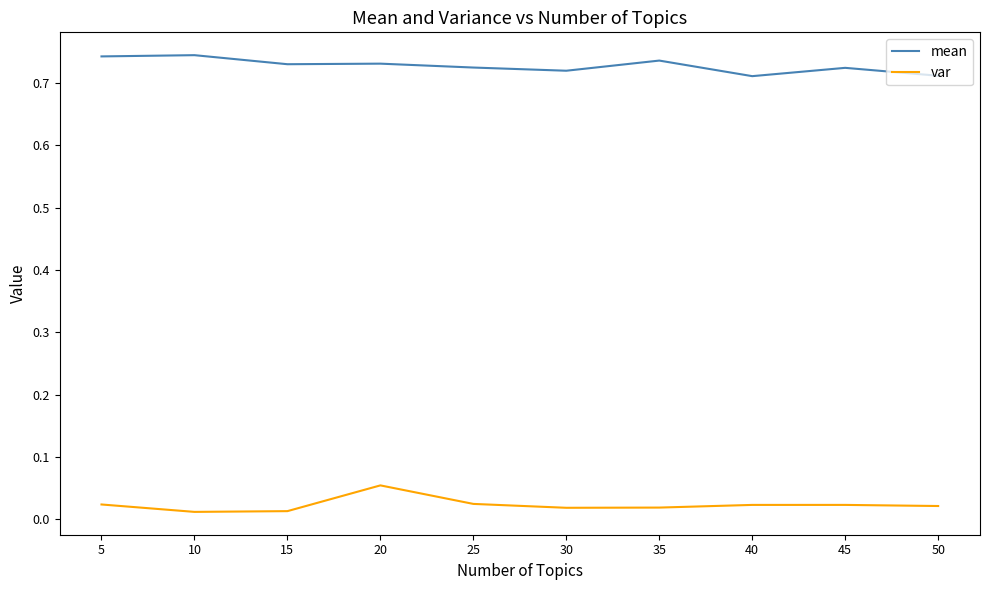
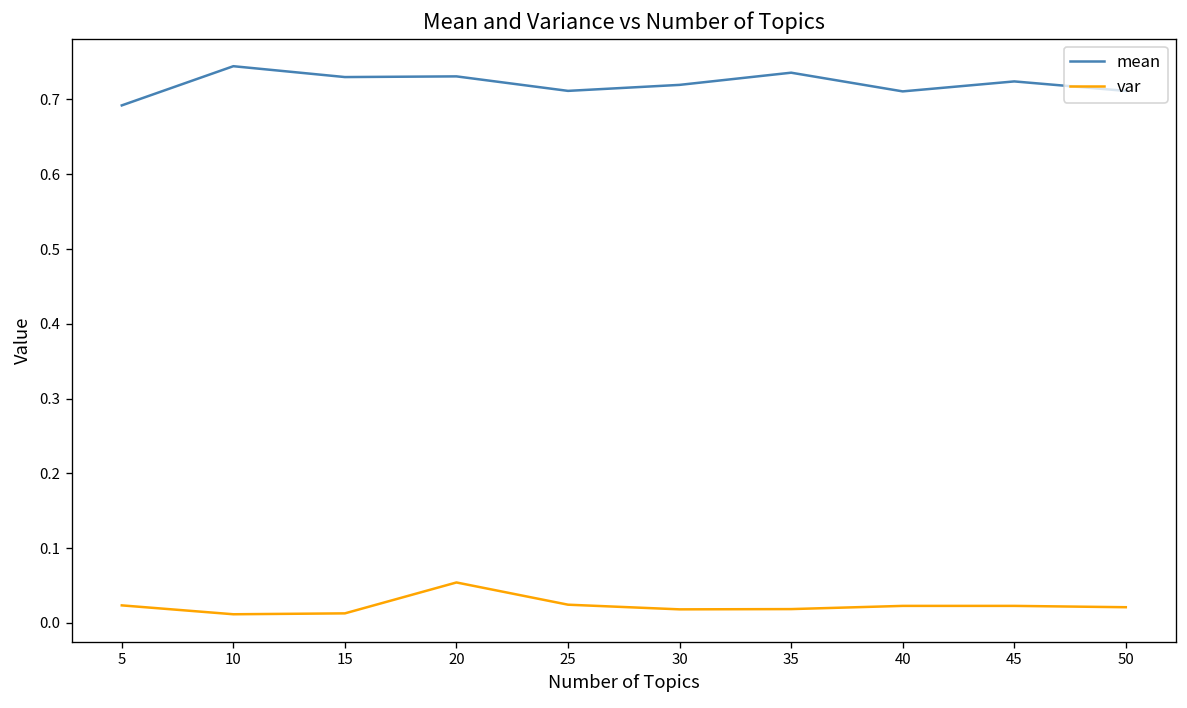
  {
    "mean": {
-     "5": 0.74,
+     "5": 0.69,
      "10": 0.74,
      "15": 0.73,
      "20": 0.73,
-     "25": 0.72,
+     "25": 0.71,
      "30": 0.72,
      "35": 0.74,
      "40": 0.71,
      "45": 0.72
    },
    "var": {
      "5": 0.02,
      "10": 0.01,
      "15": 0.01,
      "20": 0.05,
      "25": 0.02,
      "30": 0.02,
      "35": 0.02,
      "40": 0.02,
      "45": 0.02,
      "50": 0.02
    }
  }
